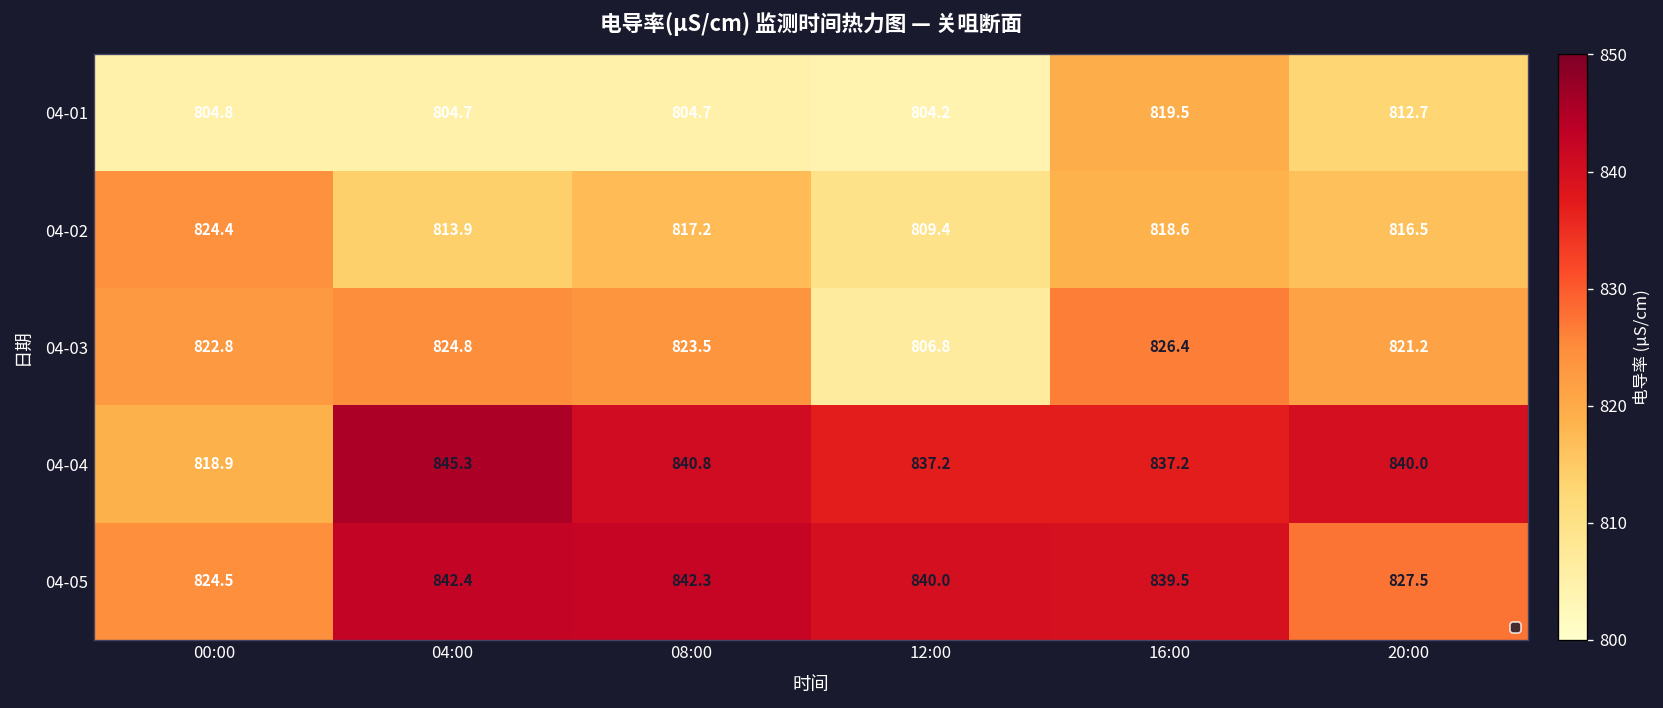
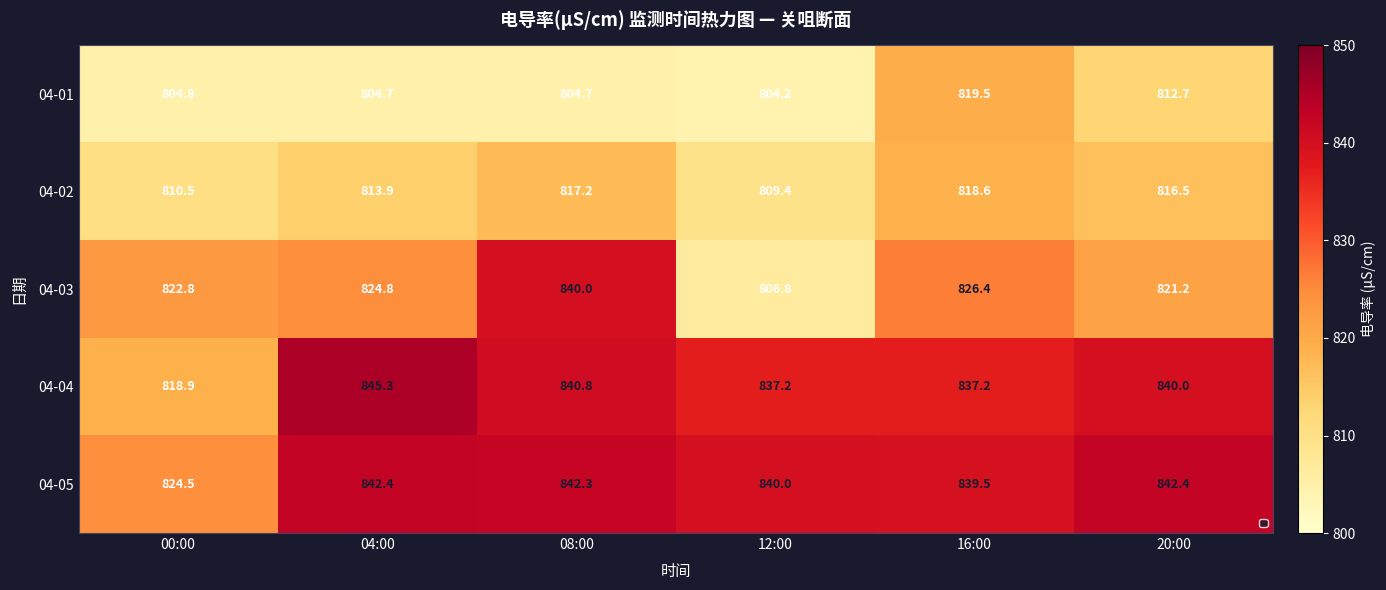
  {
    "04-01": {
      "00:00": 804.8,
      "04:00": 804.7,
      "08:00": 804.7,
      "12:00": 804.2,
      "16:00": 819.5,
      "20:00": 812.7
    },
    "04-02": {
-     "00:00": 824.4,
+     "00:00": 810.5,
      "04:00": 813.9,
      "08:00": 817.2,
      "12:00": 809.4,
      "16:00": 818.6,
      "20:00": 816.5
    },
    "04-03": {
      "00:00": 822.8,
      "04:00": 824.8,
-     "08:00": 823.5,
+     "08:00": 840.0,
      "12:00": 806.8,
      "16:00": 826.4,
      "20:00": 821.2
    },
    "04-04": {
      "00:00": 818.9,
      "04:00": 845.3,
      "08:00": 840.8,
      "12:00": 837.2,
      "16:00": 837.2,
      "20:00": 840.0
    },
    "04-05": {
      "00:00": 824.5,
      "04:00": 842.4,
      "08:00": 842.3,
      "12:00": 840.0,
      "16:00": 839.5,
-     "20:00": 827.5
+     "20:00": 842.4
    }
  }
